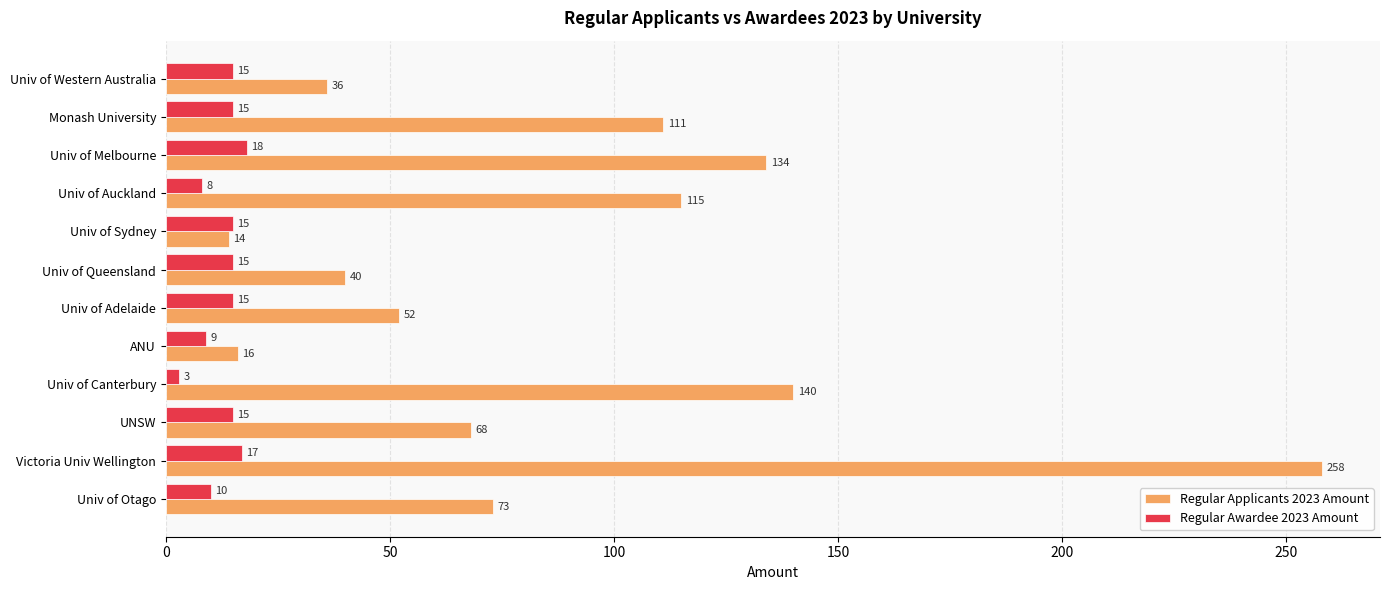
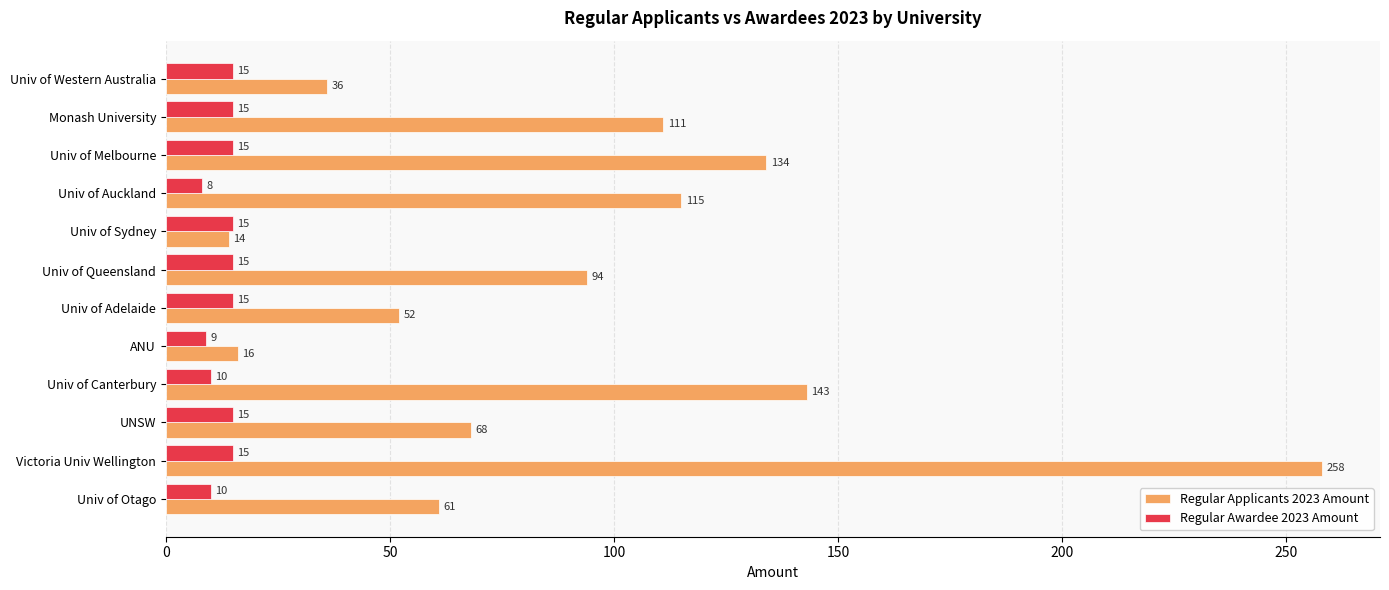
  {
    "Regular Applicants 2023 Amount": {
      "Univ of Western Australia": 36,
      "Monash University": 111,
      "Univ of Melbourne": 134,
      "Univ of Auckland": 115,
      "Univ of Sydney": 14,
-     "Univ of Queensland": 40,
+     "Univ of Queensland": 94,
      "Univ of Adelaide": 52,
      "ANU": 16,
-     "Univ of Canterbury": 140,
+     "Univ of Canterbury": 143,
      "UNSW": 68,
      "Victoria Univ Wellington": 258,
-     "Univ of Otago": 73
+     "Univ of Otago": 61
    },
    "Regular Awardee 2023 Amount": {
      "Univ of Western Australia": 15,
      "Monash University": 15,
-     "Univ of Melbourne": 18,
+     "Univ of Melbourne": 15,
      "Univ of Auckland": 8,
      "Univ of Sydney": 15,
      "Univ of Queensland": 15,
      "Univ of Adelaide": 15,
      "ANU": 9,
-     "Univ of Canterbury": 3,
+     "Univ of Canterbury": 10,
      "UNSW": 15,
-     "Victoria Univ Wellington": 17,
+     "Victoria Univ Wellington": 15,
      "Univ of Otago": 10
    }
  }
